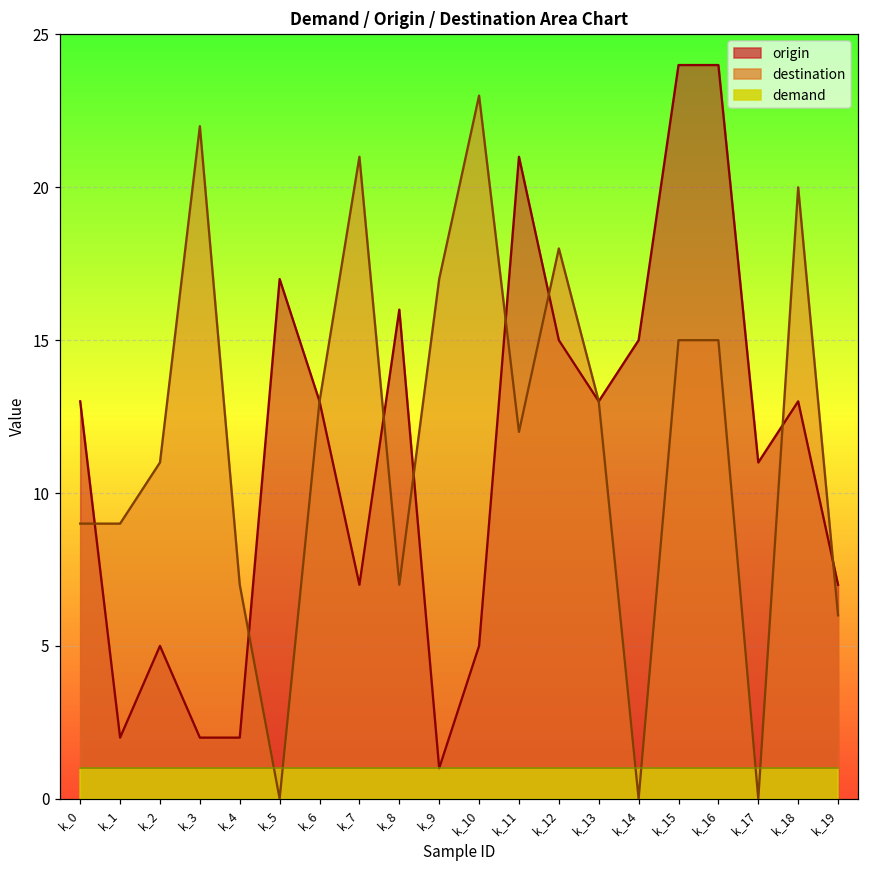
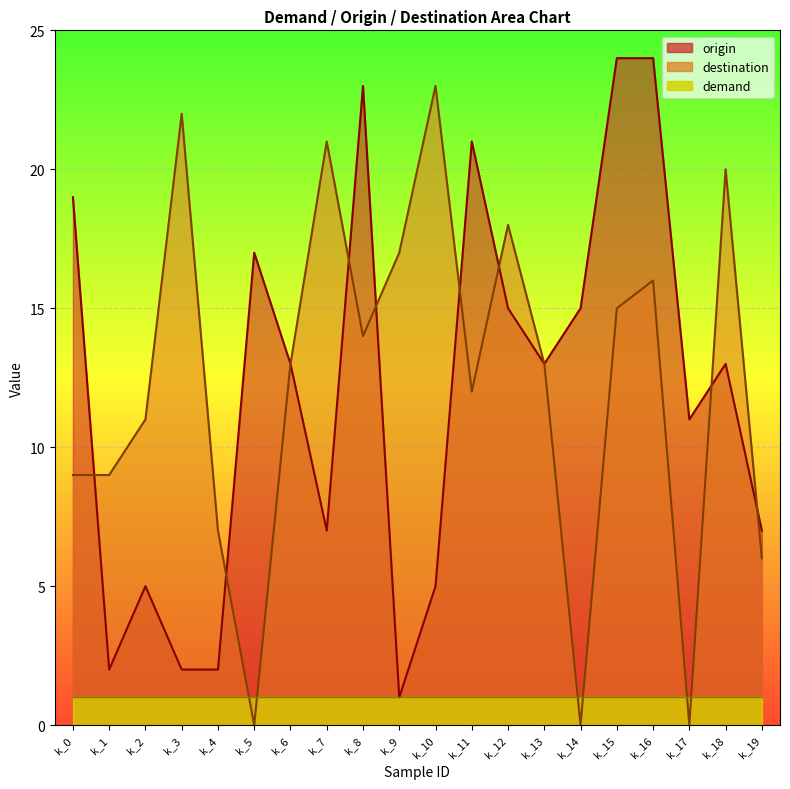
  {
    "origin": {
-     "k_0": 13,
+     "k_0": 19,
      "k_1": 2,
      "k_2": 5,
      "k_3": 2,
      "k_4": 2,
      "k_5": 17,
      "k_7": 7,
-     "k_8": 16,
+     "k_8": 23,
      "k_10": 5,
      "k_11": 21,
      "k_12": 15,
      "k_14": 15,
      "k_15": 24,
      "k_16": 24,
      "k_17": 11,
      "k_18": 13,
      "k_19": 7
    },
    "destination": {
      "k_0": 9,
      "k_1": 9,
      "k_2": 11,
      "k_3": 22,
      "k_4": 7,
      "k_5": 0,
      "k_7": 21,
-     "k_8": 7,
+     "k_8": 14,
      "k_9": 17,
      "k_10": 23,
      "k_11": 12,
      "k_12": 18,
      "k_14": 0,
      "k_15": 15,
-     "k_16": 15,
+     "k_16": 16,
      "k_17": 0,
      "k_18": 20,
      "k_19": 6
    },
    "demand": {
      "k_0": 1,
      "k_1": 1,
      "k_2": 1,
      "k_3": 1,
      "k_4": 1,
      "k_5": 1,
      "k_6": 1,
      "k_7": 1,
      "k_8": 1,
      "k_10": 1,
      "k_11": 1,
      "k_12": 1,
      "k_13": 1,
      "k_14": 1,
      "k_15": 1,
      "k_16": 1,
      "k_17": 1,
      "k_18": 1,
      "k_19": 1
    }
  }
